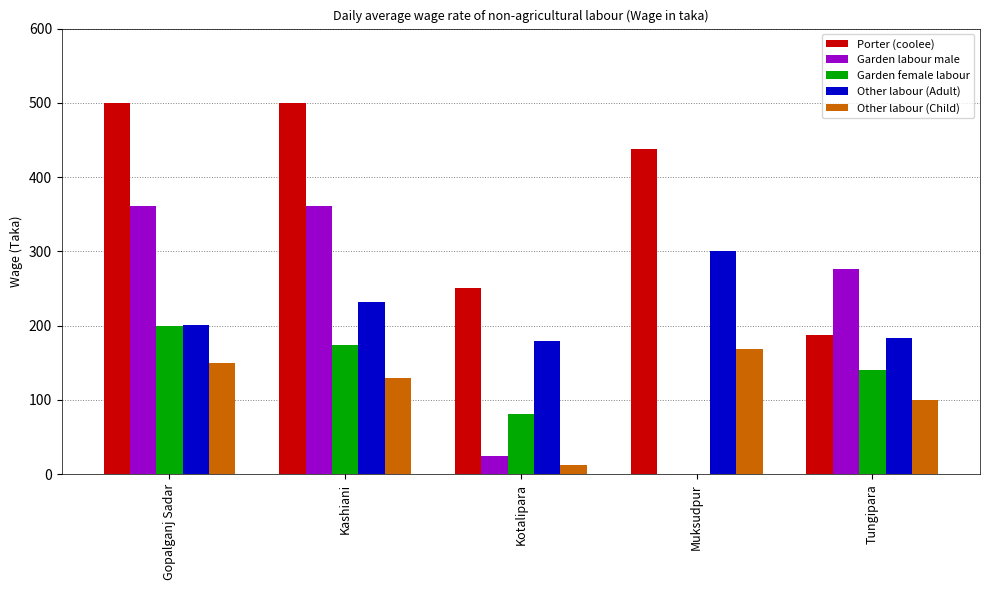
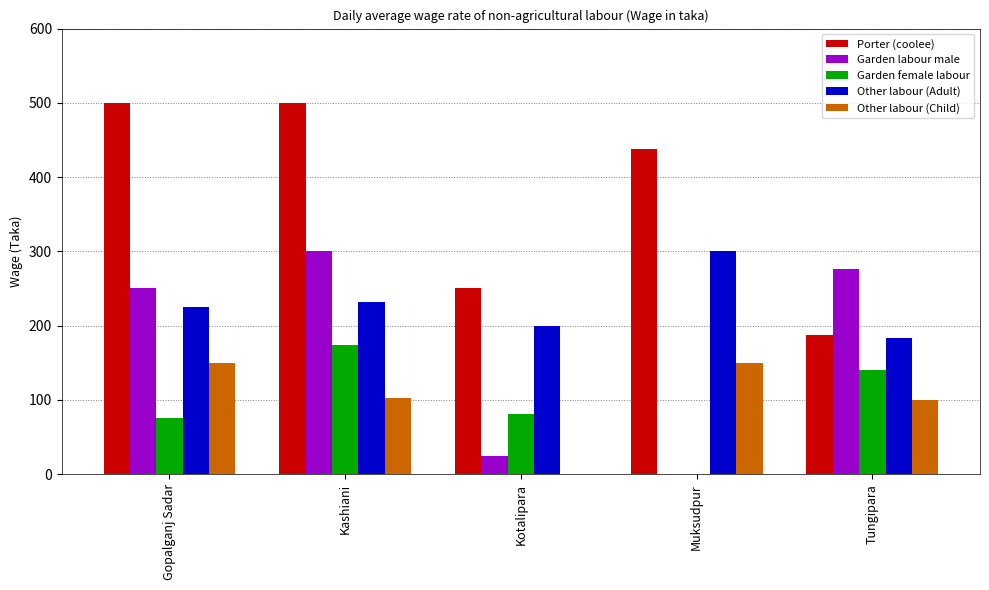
  {
    "Porter (coolee)": {
      "Gopalganj Sadar": 500,
      "Kashiani": 500,
      "Kotalipara": 250,
      "Muksudpur": 440,
      "Tungipara": 190
    },
    "Garden labour male": {
-     "Gopalganj Sadar": 360,
-     "Kashiani": 360,
+     "Gopalganj Sadar": 250,
+     "Kashiani": 300,
      "Kotalipara": 20,
      "Muksudpur": 0,
      "Tungipara": 280
    },
    "Garden female labour": {
-     "Gopalganj Sadar": 200,
+     "Gopalganj Sadar": 80,
      "Kashiani": 170,
      "Kotalipara": 80,
      "Muksudpur": 0,
      "Tungipara": 140
    },
    "Other labour (Adult)": {
-     "Gopalganj Sadar": 200,
+     "Gopalganj Sadar": 230,
      "Kashiani": 230,
-     "Kotalipara": 180,
+     "Kotalipara": 200,
      "Muksudpur": 300,
      "Tungipara": 180
    },
    "Other labour (Child)": {
      "Gopalganj Sadar": 150,
-     "Kashiani": 130,
-     "Kotalipara": 10,
-     "Muksudpur": 170,
+     "Kashiani": 100,
+     "Kotalipara": 0,
+     "Muksudpur": 150,
      "Tungipara": 100
    }
  }
